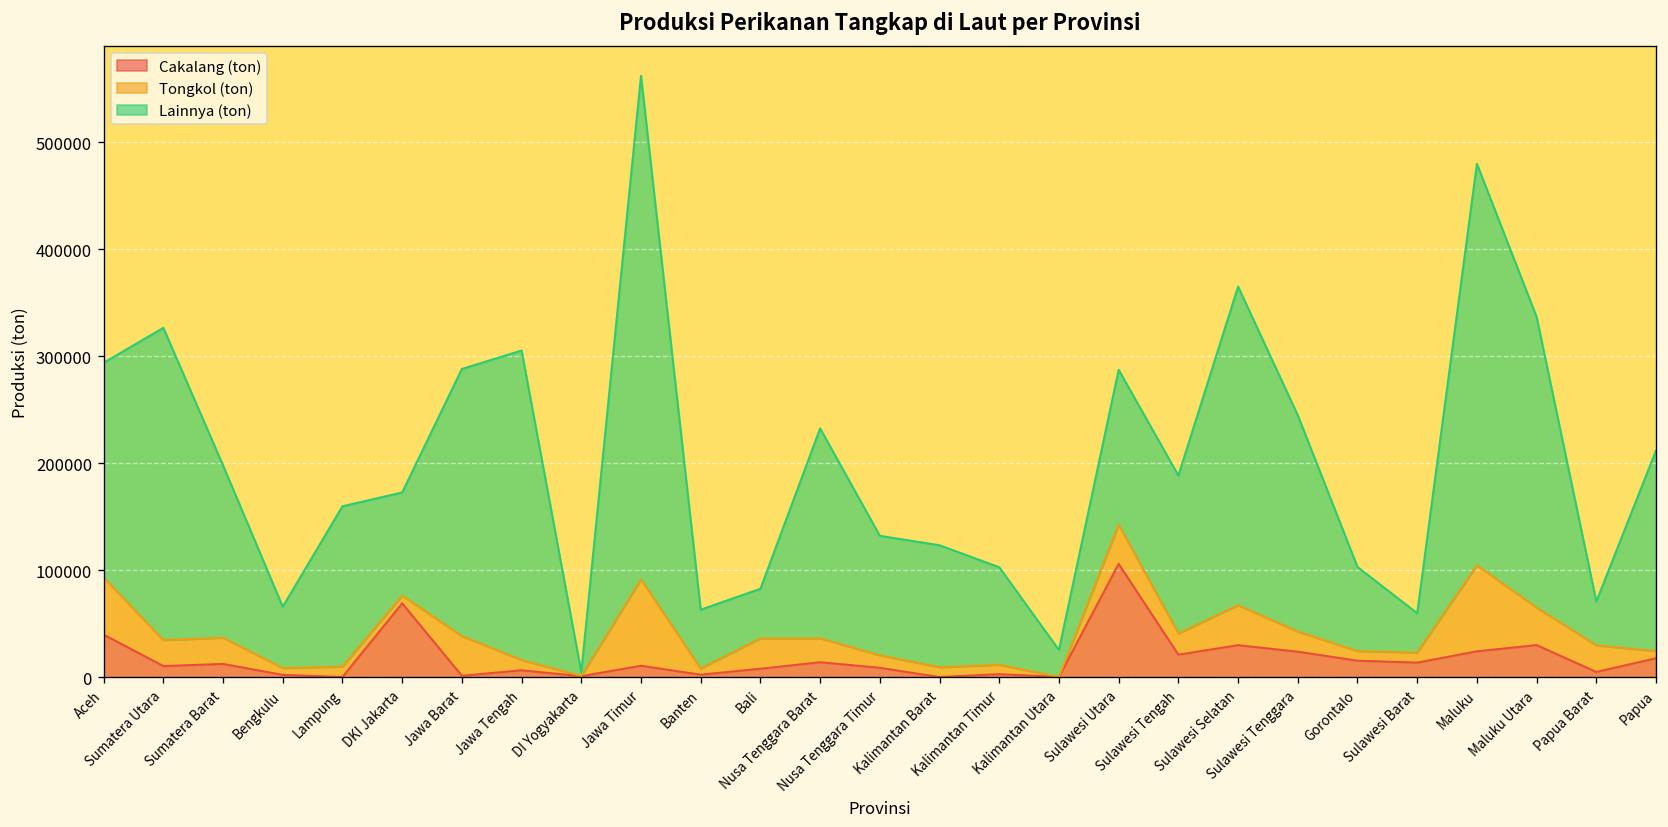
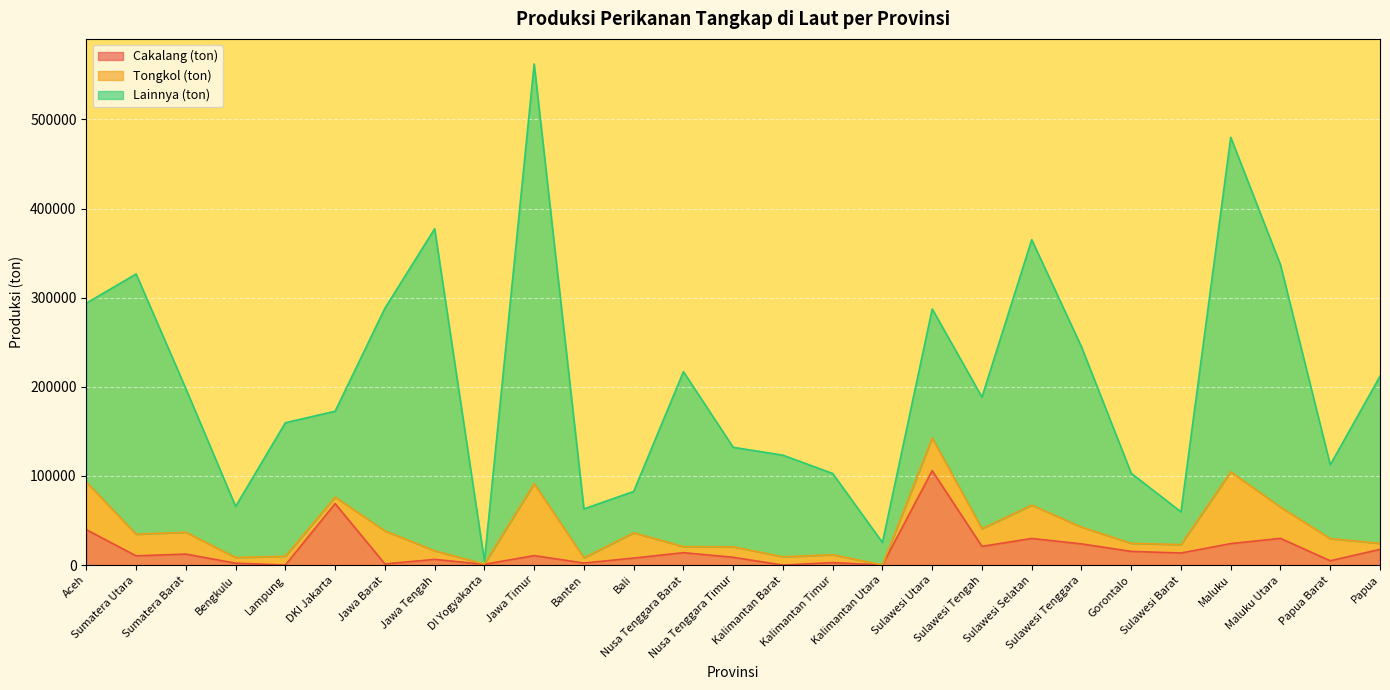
  {
    "Cakalang (ton)": {
      "Aceh": 40000,
      "Sumatera Utara": 10000,
      "Sumatera Barat": 10000,
      "Bengkulu": 0,
      "Lampung": 0,
      "DKI Jakarta": 70000,
      "Jawa Barat": 0,
      "Jawa Tengah": 10000,
      "Jawa Timur": 10000,
      "Banten": 0,
      "Bali": 10000,
      "Nusa Tenggara Barat": 10000,
      "Nusa Tenggara Timur": 10000,
      "Kalimantan Barat": 0,
      "Kalimantan Timur": 0,
      "Sulawesi Utara": 110000,
      "Sulawesi Tengah": 20000,
      "Sulawesi Selatan": 30000,
      "Sulawesi Tenggara": 20000,
      "Gorontalo": 20000,
      "Sulawesi Barat": 10000,
      "Maluku": 20000,
      "Maluku Utara": 30000,
      "Papua Barat": 0,
      "Papua": 20000
    },
    "Tongkol (ton)": {
      "Aceh": 50000,
      "Sumatera Utara": 20000,
      "Sumatera Barat": 20000,
      "Bengkulu": 10000,
      "Lampung": 10000,
      "DKI Jakarta": 10000,
      "Jawa Barat": 40000,
      "Jawa Tengah": 10000,
      "Jawa Timur": 80000,
      "Banten": 10000,
      "Bali": 30000,
-     "Nusa Tenggara Barat": 20000,
+     "Nusa Tenggara Barat": 10000,
      "Nusa Tenggara Timur": 10000,
      "Kalimantan Barat": 10000,
      "Kalimantan Timur": 10000,
      "Sulawesi Utara": 40000,
      "Sulawesi Tengah": 20000,
      "Sulawesi Selatan": 40000,
      "Sulawesi Tenggara": 20000,
      "Gorontalo": 10000,
      "Sulawesi Barat": 10000,
      "Maluku": 80000,
      "Maluku Utara": 40000,
      "Papua Barat": 20000,
      "Papua": 10000
    },
    "Lainnya (ton)": {
      "Aceh": 200000,
      "Sumatera Utara": 290000,
      "Sumatera Barat": 160000,
      "Bengkulu": 60000,
      "Lampung": 150000,
      "DKI Jakarta": 100000,
      "Jawa Barat": 250000,
-     "Jawa Tengah": 290000,
+     "Jawa Tengah": 360000,
      "DI Yogyakarta": 0,
      "Jawa Timur": 470000,
      "Banten": 50000,
      "Bali": 50000,
      "Nusa Tenggara Barat": 200000,
      "Nusa Tenggara Timur": 110000,
      "Kalimantan Barat": 110000,
      "Kalimantan Timur": 90000,
      "Kalimantan Utara": 30000,
      "Sulawesi Utara": 140000,
      "Sulawesi Tengah": 150000,
      "Sulawesi Selatan": 300000,
      "Sulawesi Tenggara": 200000,
      "Gorontalo": 80000,
      "Sulawesi Barat": 40000,
      "Maluku": 380000,
      "Maluku Utara": 270000,
-     "Papua Barat": 40000,
+     "Papua Barat": 80000,
      "Papua": 190000
    }
  }
